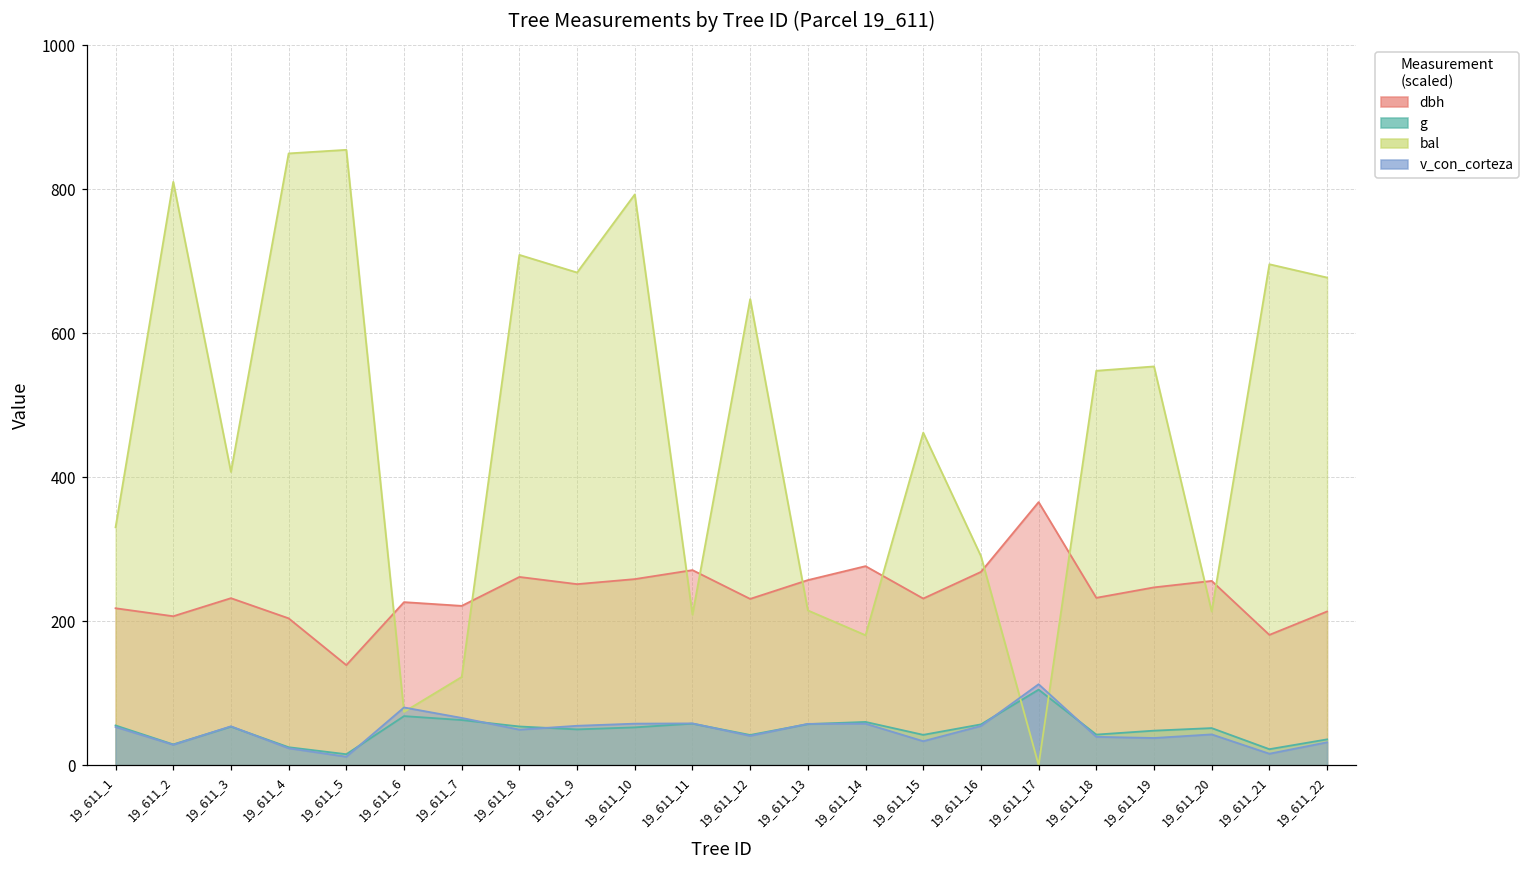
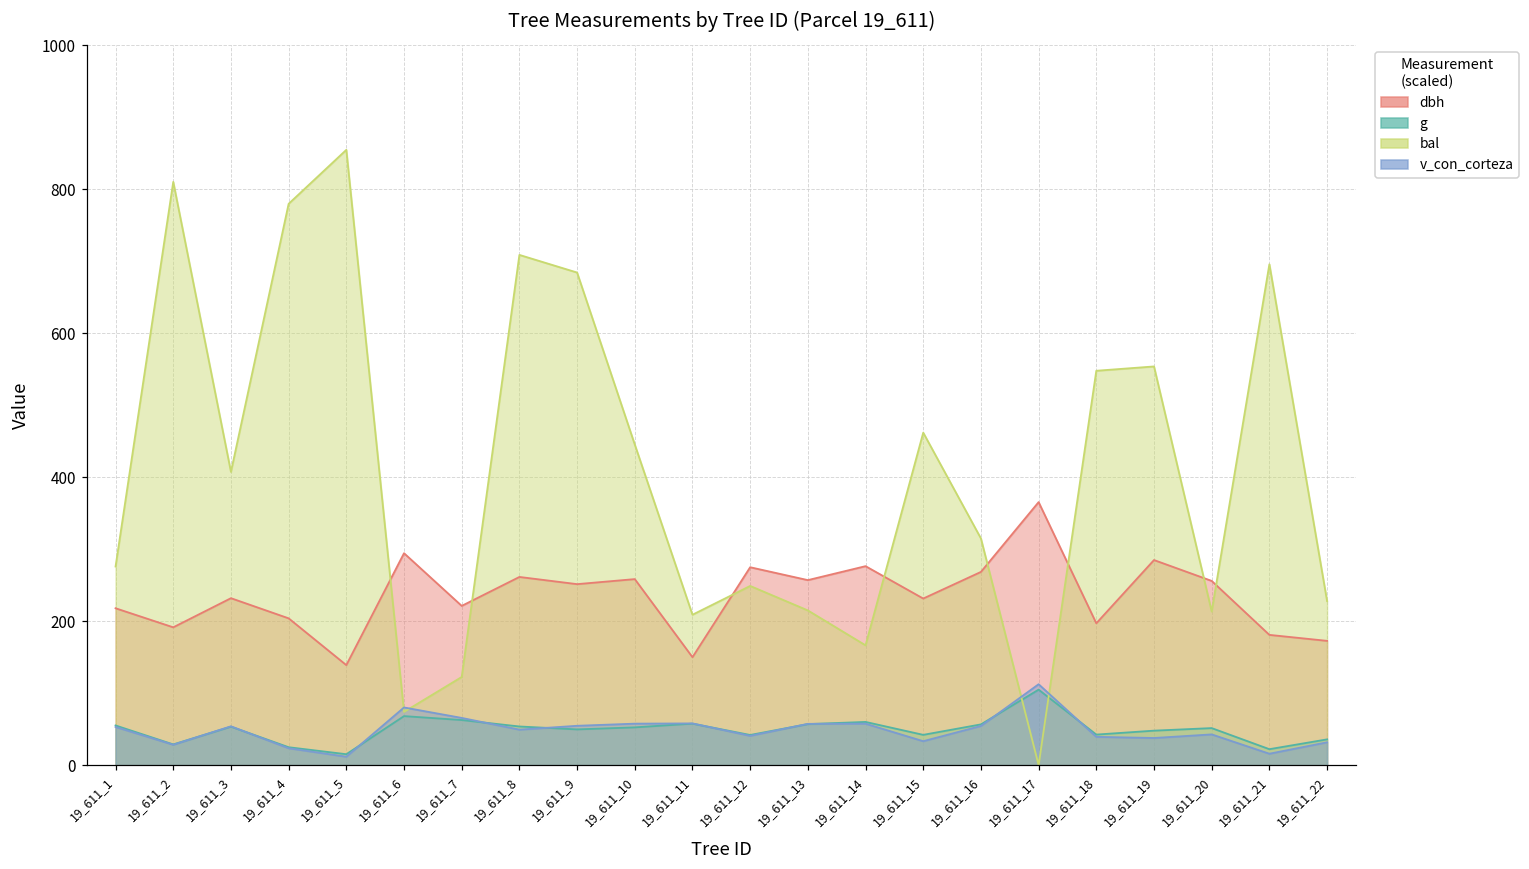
  {
    "dbh": {
      "19_611_1": 220,
-     "19_611_2": 210,
+     "19_611_2": 190,
      "19_611_3": 230,
      "19_611_4": 200,
      "19_611_5": 140,
-     "19_611_6": 230,
+     "19_611_6": 290,
      "19_611_7": 220,
      "19_611_8": 260,
      "19_611_9": 250,
      "19_611_10": 260,
-     "19_611_11": 270,
-     "19_611_12": 230,
+     "19_611_11": 150,
+     "19_611_12": 280,
      "19_611_13": 260,
      "19_611_14": 280,
      "19_611_15": 230,
      "19_611_16": 270,
      "19_611_17": 370,
-     "19_611_18": 230,
-     "19_611_19": 250,
+     "19_611_18": 200,
+     "19_611_19": 290,
      "19_611_20": 260,
      "19_611_21": 180,
-     "19_611_22": 210
+     "19_611_22": 170
    },
    "bal": {
-     "19_611_1": 330,
+     "19_611_1": 280,
      "19_611_2": 810,
      "19_611_3": 410,
-     "19_611_4": 850,
+     "19_611_4": 780,
      "19_611_5": 860,
      "19_611_6": 70,
      "19_611_7": 120,
      "19_611_8": 710,
      "19_611_9": 680,
-     "19_611_10": 790,
+     "19_611_10": 450,
      "19_611_11": 210,
-     "19_611_12": 650,
+     "19_611_12": 250,
      "19_611_13": 220,
-     "19_611_14": 180,
+     "19_611_14": 170,
      "19_611_15": 460,
-     "19_611_16": 290,
+     "19_611_16": 320,
      "19_611_17": 0,
      "19_611_18": 550,
      "19_611_19": 550,
      "19_611_20": 210,
      "19_611_21": 700,
-     "19_611_22": 680
+     "19_611_22": 230
    }
  }
